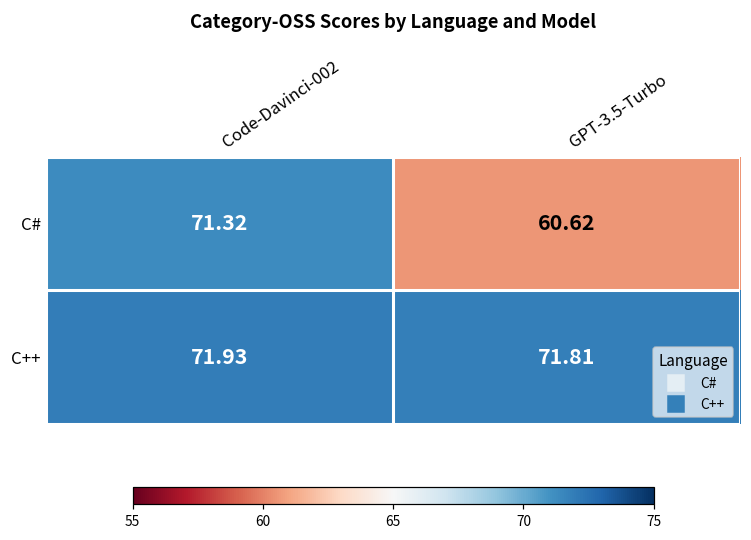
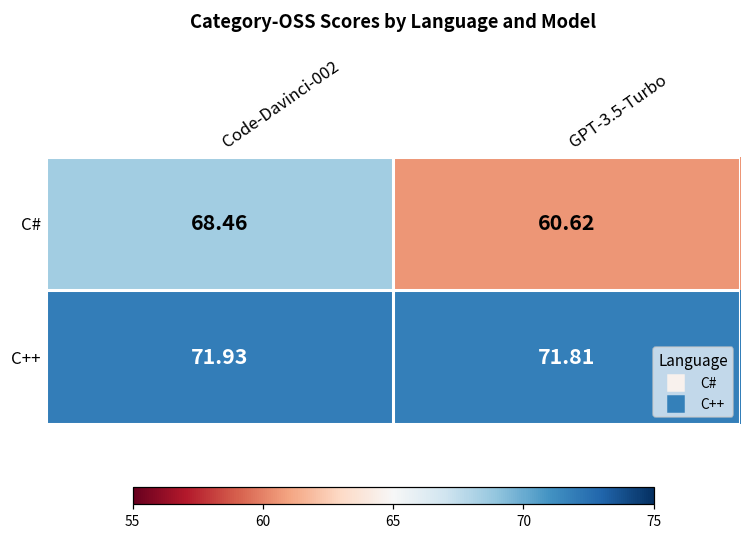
  {
    "C#": {
-     "Code-Davinci-002": 71.32,
+     "Code-Davinci-002": 68.46,
      "GPT-3.5-Turbo": 60.62
    },
    "C++": {
      "Code-Davinci-002": 71.93,
      "GPT-3.5-Turbo": 71.81
    }
  }
